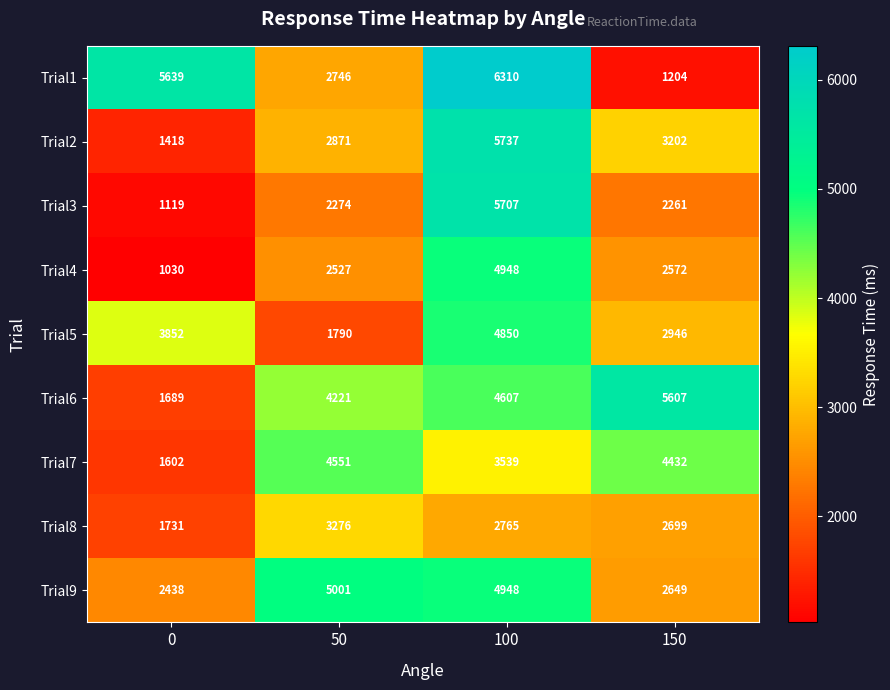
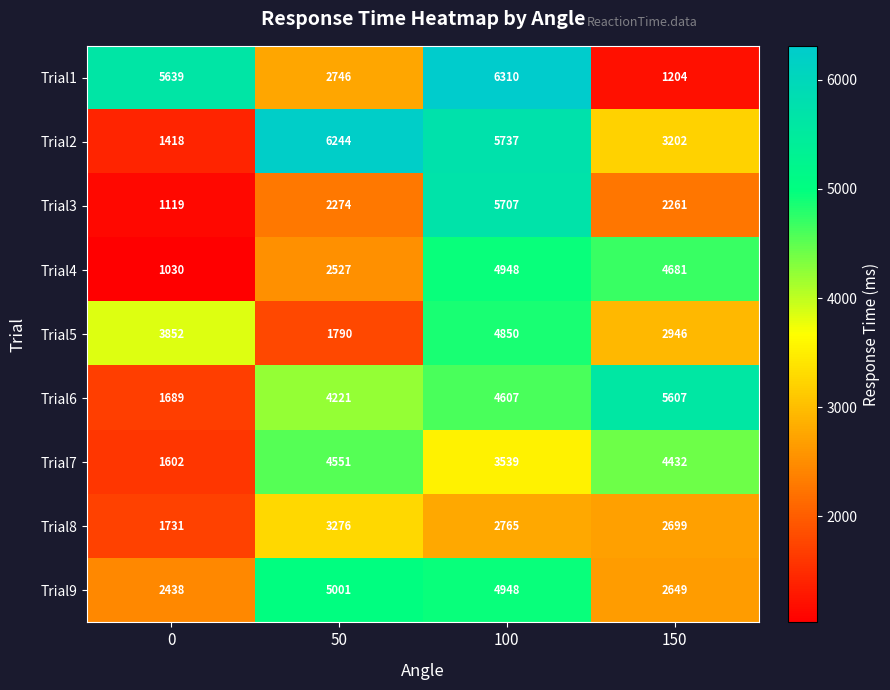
  {
    "Trial1": {
      "0": 5639,
      "50": 2746,
      "100": 6310,
      "150": 1204
    },
    "Trial2": {
      "0": 1418,
-     "50": 2871,
+     "50": 6244,
      "100": 5737,
      "150": 3202
    },
    "Trial3": {
      "0": 1119,
      "50": 2274,
      "100": 5707,
      "150": 2261
    },
    "Trial4": {
      "0": 1030,
      "50": 2527,
      "100": 4948,
-     "150": 2572
+     "150": 4681
    },
    "Trial5": {
      "0": 3852,
      "50": 1790,
      "100": 4850,
      "150": 2946
    },
    "Trial6": {
      "0": 1689,
      "50": 4221,
      "100": 4607,
      "150": 5607
    },
    "Trial7": {
      "0": 1602,
      "50": 4551,
      "100": 3539,
      "150": 4432
    },
    "Trial8": {
      "0": 1731,
      "50": 3276,
      "100": 2765,
      "150": 2699
    },
    "Trial9": {
      "0": 2438,
      "50": 5001,
      "100": 4948,
      "150": 2649
    }
  }
